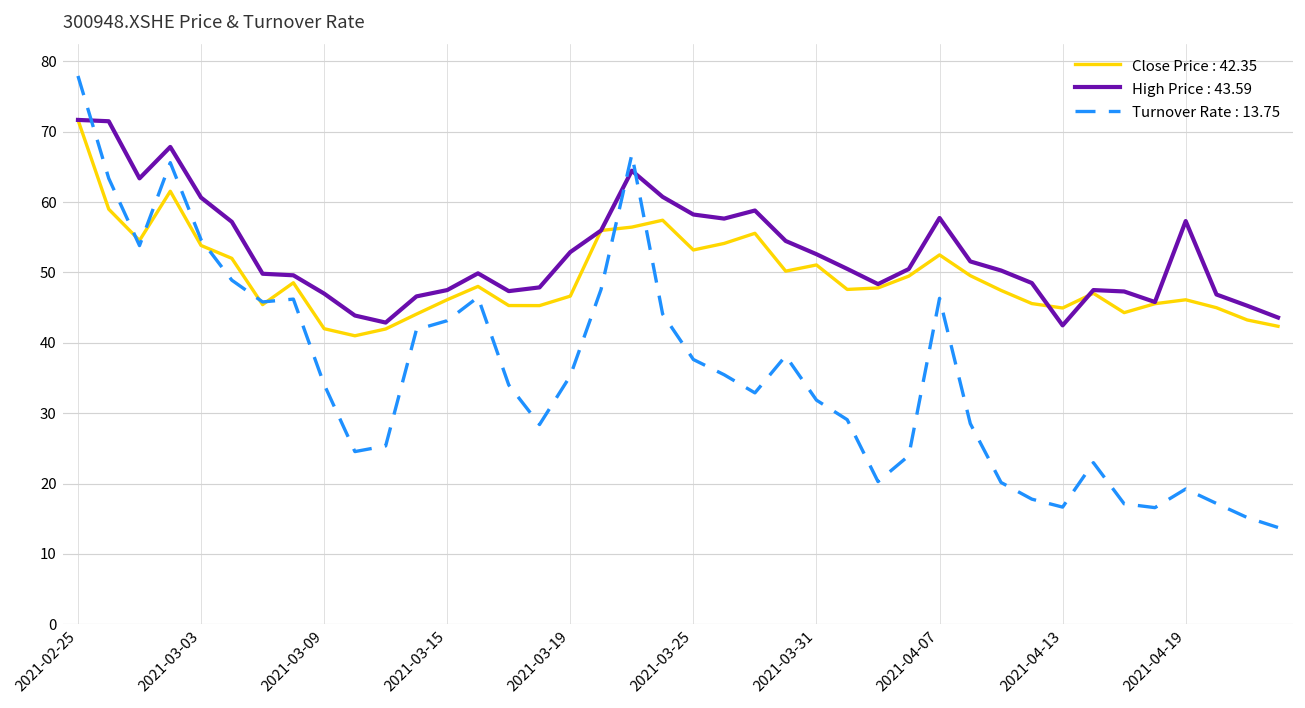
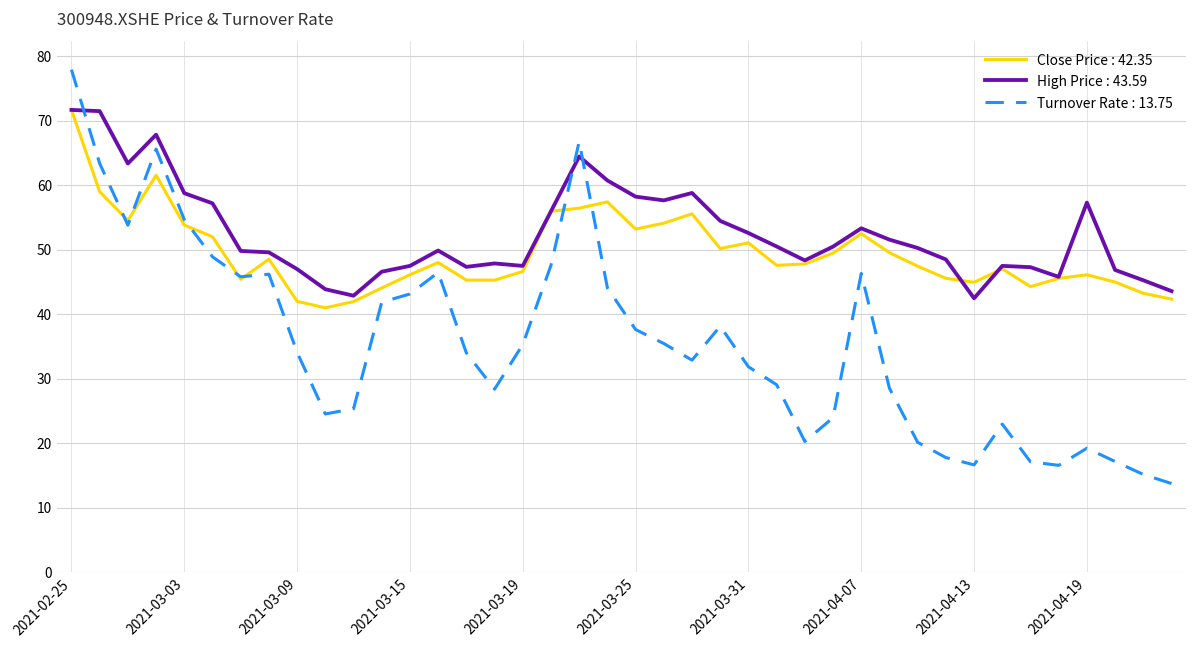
  {
    "Close Price : 42.35": {
      "2021-03-03": 54,
      "2021-03-09": 42,
      "2021-03-15": 46,
      "2021-03-19": 47,
      "2021-03-25": 53,
      "2021-03-31": 51,
      "2021-04-07": 53,
      "2021-04-13": 45,
      "2021-04-19": 46
    },
    "High Price : 43.59": {
-     "2021-03-03": 61,
+     "2021-03-03": 59,
      "2021-03-09": 47,
      "2021-03-15": 48,
-     "2021-03-19": 53,
+     "2021-03-19": 48,
      "2021-03-25": 58,
      "2021-03-31": 53,
-     "2021-04-07": 58,
+     "2021-04-07": 53,
      "2021-04-13": 42,
      "2021-04-19": 57
    },
    "Turnover Rate : 13.75": {
      "2021-02-25": 78,
      "2021-03-03": 55,
      "2021-03-09": 34,
      "2021-03-15": 43,
      "2021-03-19": 35,
      "2021-03-25": 38,
      "2021-03-31": 32,
      "2021-04-07": 46,
      "2021-04-13": 17,
      "2021-04-19": 19
    }
  }
